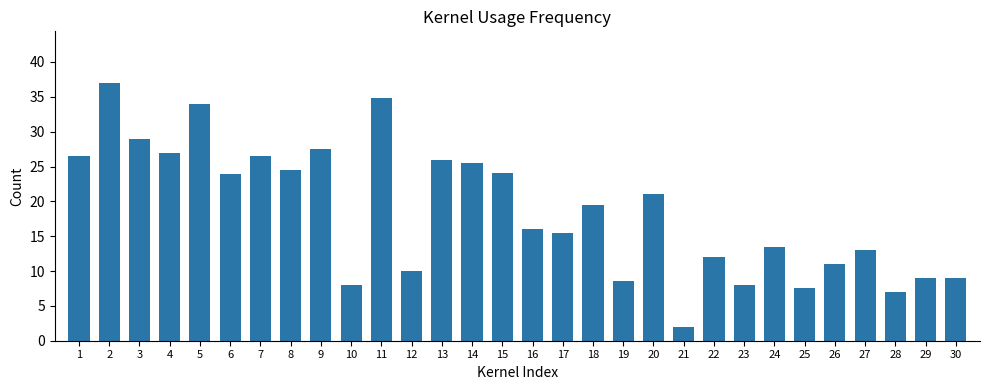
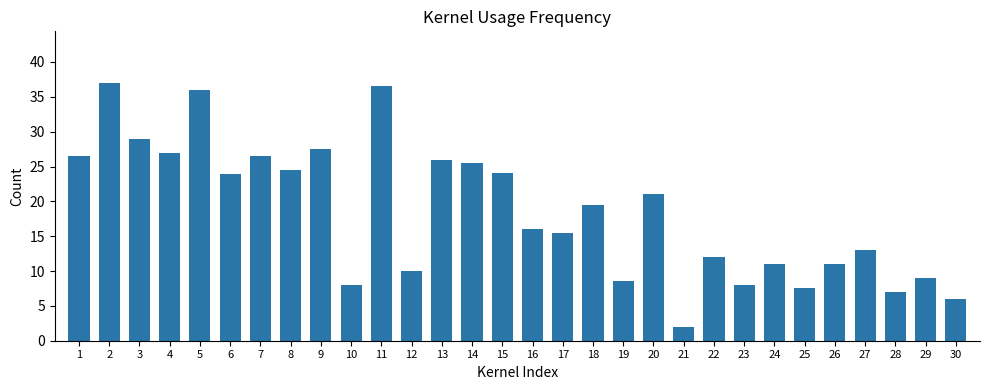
  {
    "1": 27,
    "2": 37,
    "3": 29,
    "4": 27,
-   "5": 34,
+   "5": 36,
    "6": 24,
    "7": 27,
    "8": 25,
    "9": 28,
    "10": 8,
-   "11": 35,
+   "11": 37,
    "12": 10,
    "13": 26,
    "14": 26,
    "15": 24,
    "16": 16,
    "17": 16,
    "18": 20,
    "19": 9,
    "20": 21,
    "21": 2,
    "22": 12,
    "23": 8,
-   "24": 14,
+   "24": 11,
    "25": 8,
    "26": 11,
    "27": 13,
    "28": 7,
    "29": 9,
-   "30": 9
+   "30": 6
  }
